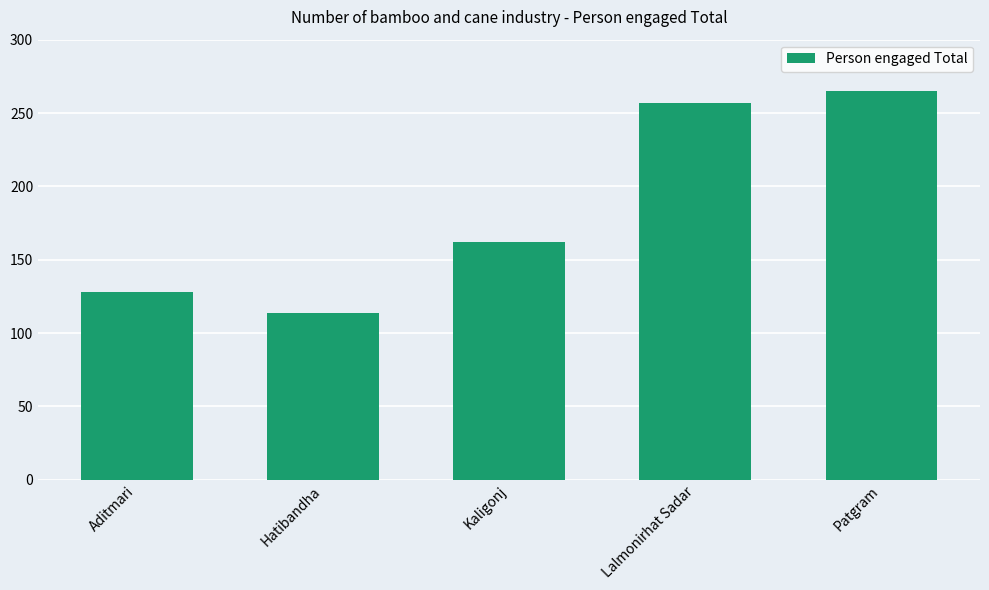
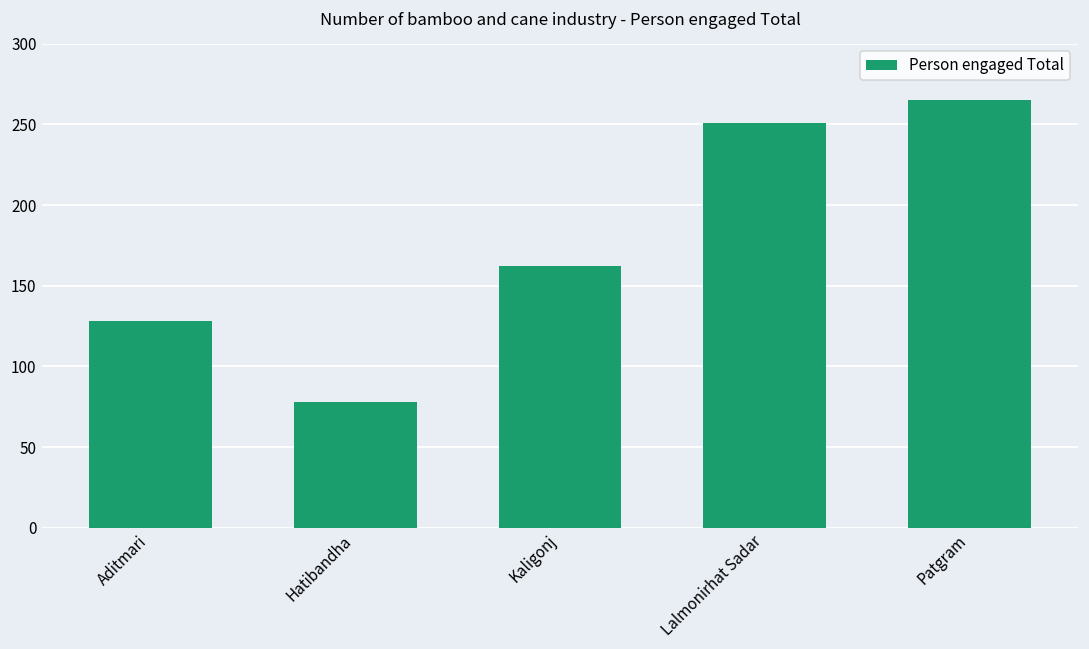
  {
    "Aditmari": 128,
-   "Hatibandha": 114,
+   "Hatibandha": 78,
    "Kaligonj": 162,
-   "Lalmonirhat Sadar": 257,
+   "Lalmonirhat Sadar": 251,
    "Patgram": 265
  }
